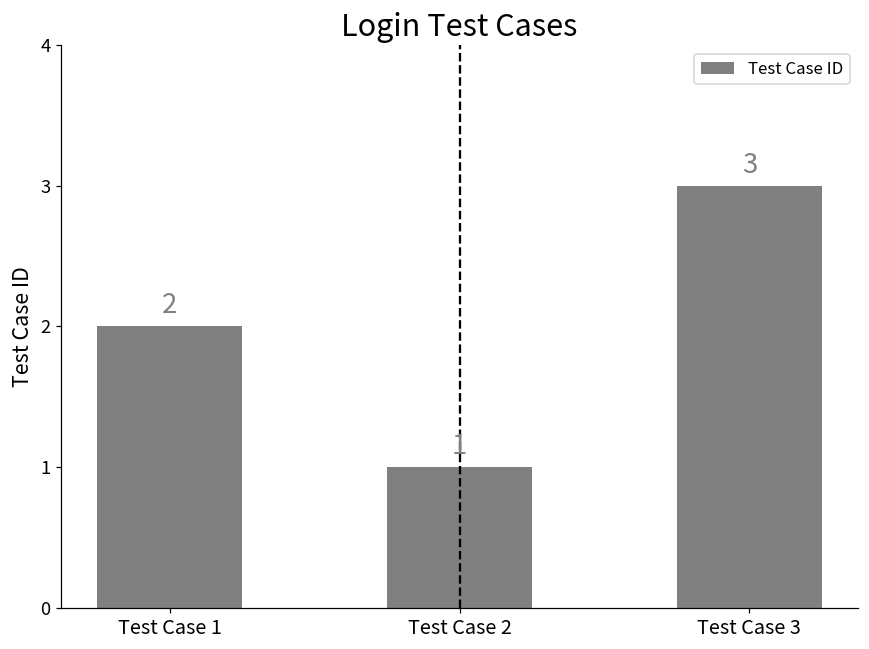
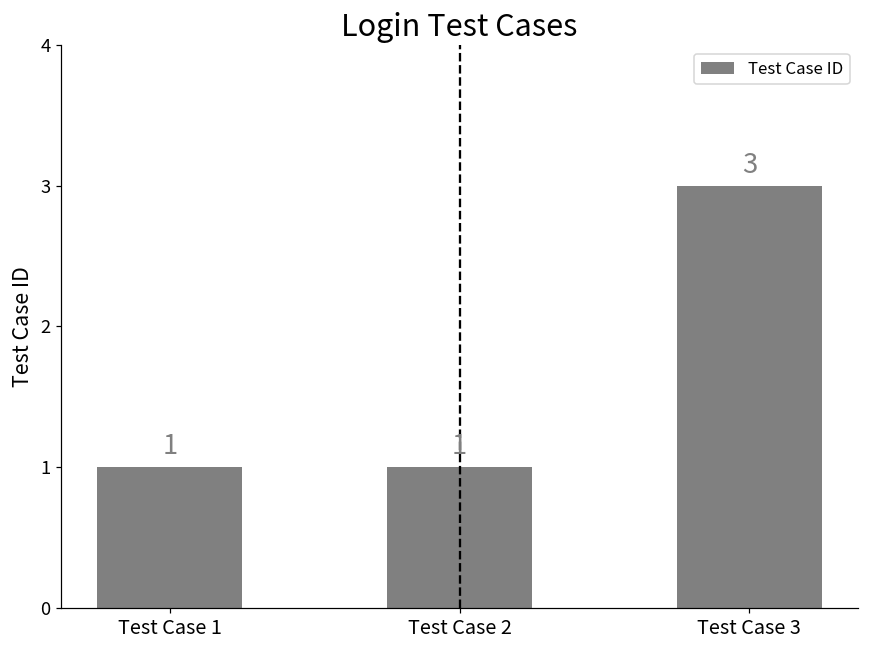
  {
-   "Test Case 1": 2,
+   "Test Case 1": 1,
    "Test Case 2": 1,
    "Test Case 3": 3
  }
